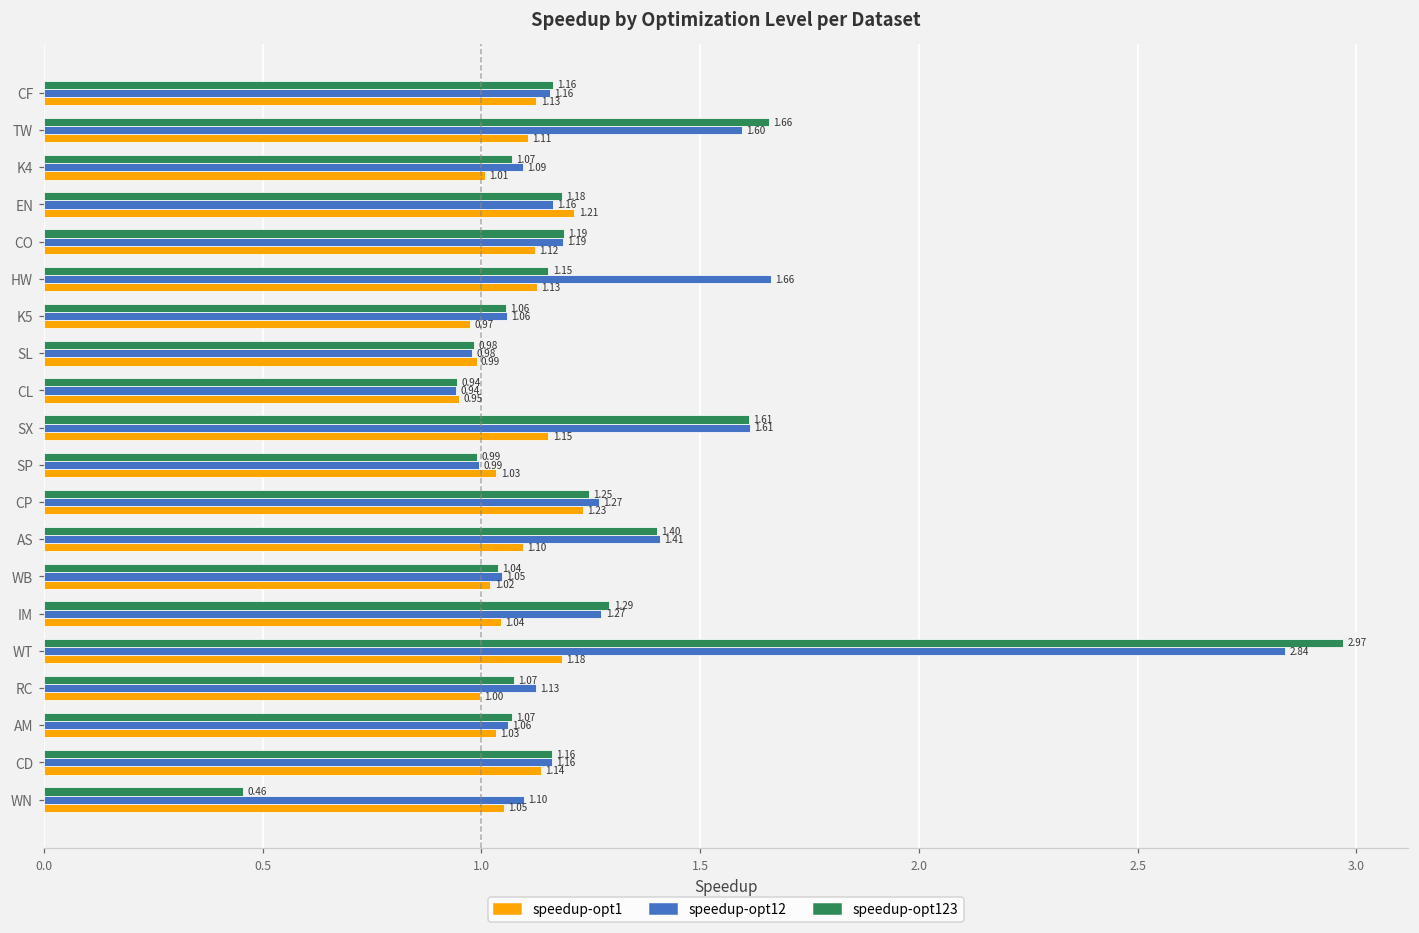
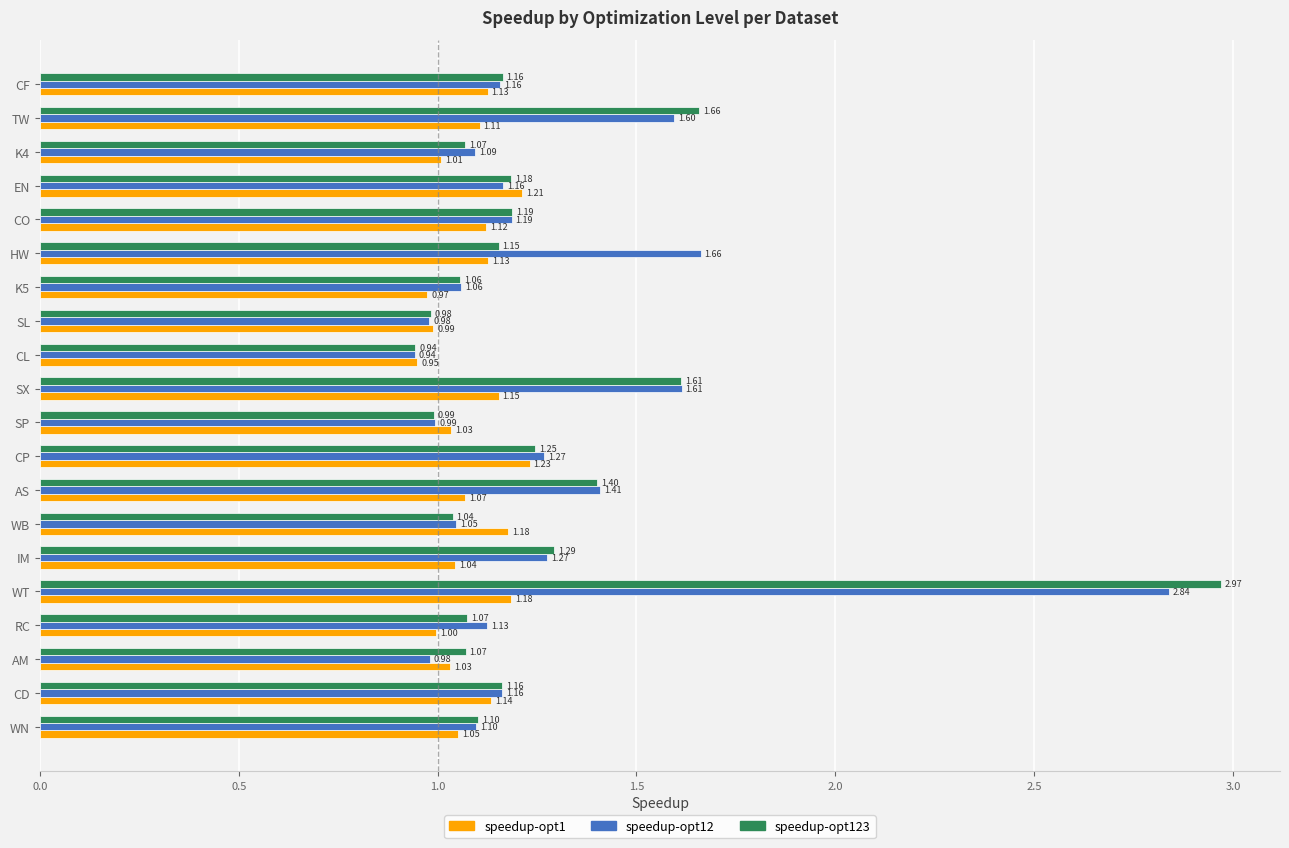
  {
    "speedup-opt1": {
      "CF": 1.13,
      "TW": 1.11,
      "K4": 1.01,
      "EN": 1.21,
      "CO": 1.12,
      "HW": 1.13,
      "K5": 0.97,
      "SL": 0.99,
      "CL": 0.95,
      "SX": 1.15,
      "SP": 1.03,
      "CP": 1.23,
-     "AS": 1.10,
-     "WB": 1.02,
+     "AS": 1.07,
+     "WB": 1.18,
      "IM": 1.04,
      "WT": 1.18,
      "RC": 1.00,
      "AM": 1.03,
      "CD": 1.14,
      "WN": 1.05
    },
    "speedup-opt12": {
      "TW": 1.60,
      "K4": 1.09,
      "EN": 1.16,
      "HW": 1.66,
      "CP": 1.27,
      "AS": 1.41,
      "WB": 1.05,
      "IM": 1.27,
      "WT": 2.84,
      "RC": 1.13,
-     "AM": 1.06,
+     "AM": 0.98,
      "WN": 1.10
    },
    "speedup-opt123": {
      "CF": 1.16,
      "TW": 1.66,
      "K4": 1.07,
      "EN": 1.18,
      "HW": 1.15,
      "CP": 1.25,
      "AS": 1.40,
      "WB": 1.04,
      "IM": 1.29,
      "WT": 2.97,
      "RC": 1.07,
      "AM": 1.07,
-     "WN": 0.46
+     "WN": 1.10
    }
  }
